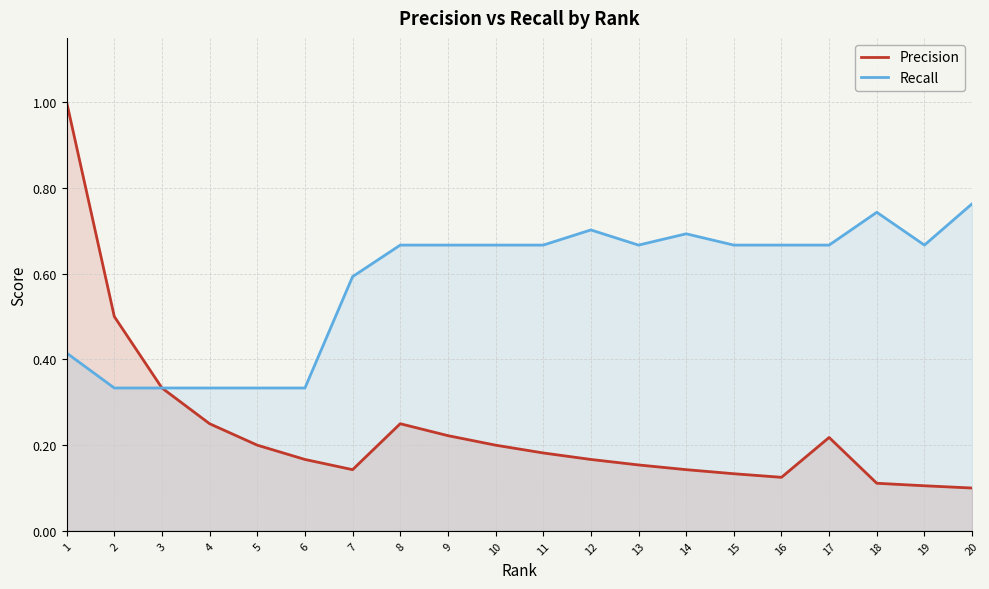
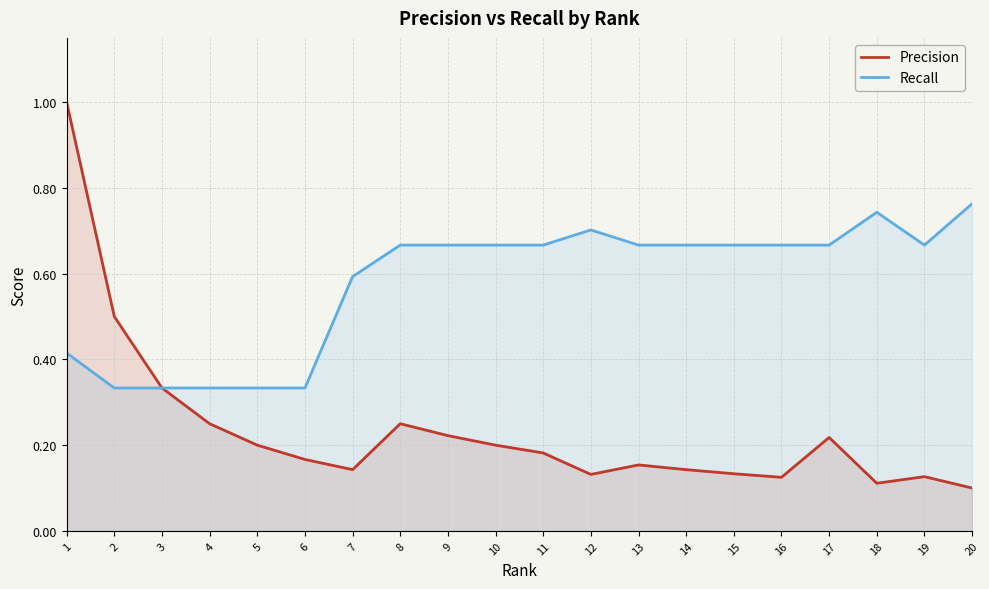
  {
    "Precision": {
      "1": 1.00,
      "2": 0.50,
      "4": 0.25,
      "5": 0.20,
      "6": 0.17,
      "7": 0.14,
      "8": 0.25,
      "9": 0.22,
      "10": 0.20,
      "11": 0.18,
-     "12": 0.17,
+     "12": 0.13,
      "13": 0.15,
      "14": 0.14,
      "15": 0.13,
      "16": 0.13,
      "17": 0.22,
      "18": 0.11,
-     "19": 0.11,
+     "19": 0.13,
      "20": 0.10
    },
    "Recall": {
      "1": 0.41,
      "2": 0.33,
      "4": 0.33,
      "5": 0.33,
      "6": 0.33,
      "7": 0.59,
      "8": 0.67,
      "9": 0.67,
      "10": 0.67,
      "11": 0.67,
      "12": 0.70,
      "13": 0.67,
-     "14": 0.69,
+     "14": 0.67,
      "15": 0.67,
      "16": 0.67,
      "17": 0.67,
      "18": 0.74,
      "19": 0.67,
      "20": 0.76
    }
  }
